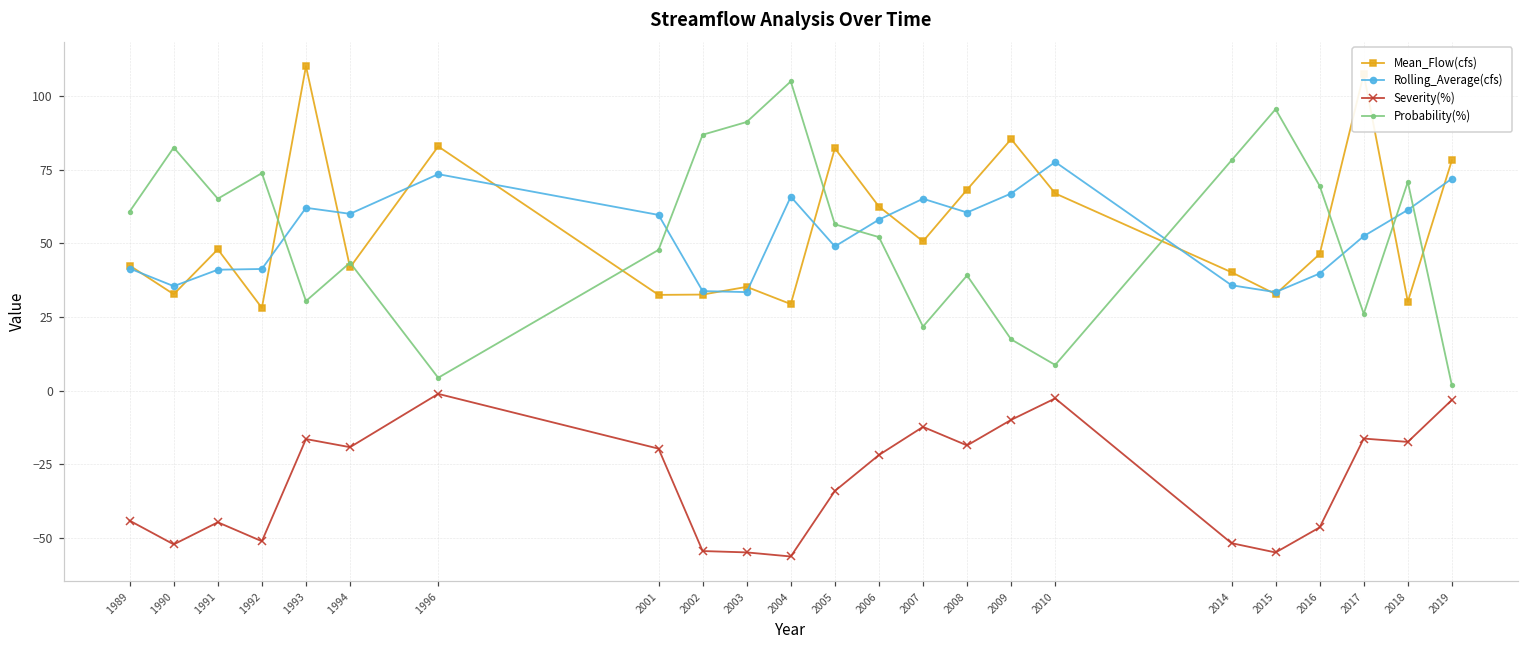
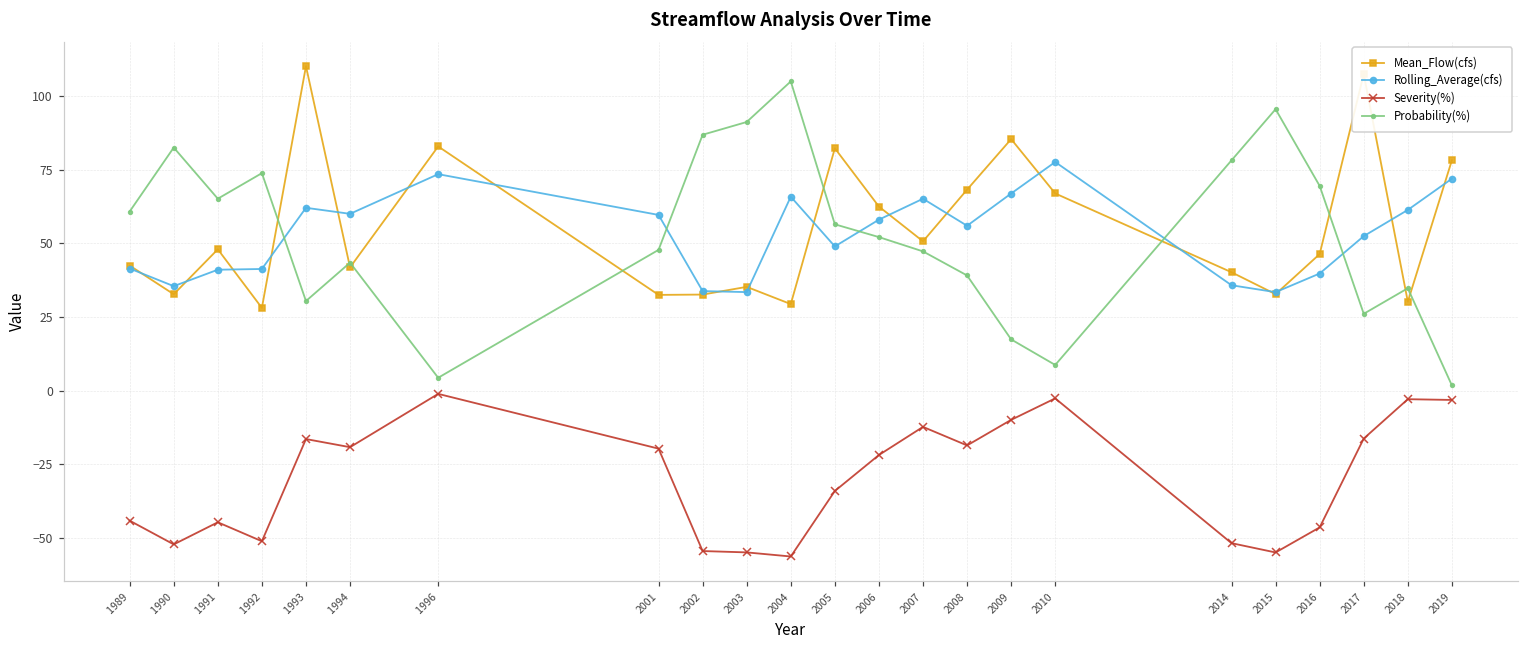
  {
    "Mean_Flow(cfs)": {
      "1989": 42,
      "1990": 33,
      "1991": 48,
      "1992": 28,
      "1993": 110,
      "1994": 42,
      "1996": 83,
      "2001": 33,
      "2002": 33,
      "2003": 35,
      "2004": 29,
      "2005": 82,
      "2006": 63,
      "2007": 51,
      "2008": 68,
      "2009": 85,
      "2010": 67,
      "2014": 40,
      "2016": 46,
      "2018": 30,
      "2019": 78
    },
    "Rolling_Average(cfs)": {
      "1989": 41,
      "1990": 35,
      "1991": 41,
      "1992": 41,
      "1993": 62,
      "1994": 60,
      "1996": 74,
      "2001": 60,
      "2002": 34,
      "2003": 33,
      "2004": 66,
      "2005": 49,
      "2006": 58,
      "2007": 65,
-     "2008": 61,
+     "2008": 56,
      "2009": 67,
      "2010": 78,
      "2014": 36,
      "2016": 40,
      "2017": 53,
      "2018": 61,
      "2019": 72
    },
    "Severity(%)": {
      "1989": -44,
      "1990": -52,
      "1991": -45,
      "1992": -51,
      "1993": -16,
      "1994": -19,
      "1996": -1,
      "2001": -20,
      "2002": -55,
      "2003": -55,
      "2004": -56,
      "2005": -34,
      "2006": -22,
      "2007": -12,
      "2008": -19,
      "2009": -10,
      "2010": -3,
      "2014": -52,
      "2015": -55,
      "2016": -47,
      "2017": -16,
-     "2018": -17,
+     "2018": -3,
      "2019": -3
    },
    "Probability(%)": {
      "1989": 61,
      "1990": 83,
      "1991": 65,
      "1992": 74,
      "1993": 30,
      "1994": 43,
      "1996": 4,
      "2001": 48,
      "2002": 87,
      "2003": 91,
      "2004": 105,
      "2005": 57,
      "2006": 52,
-     "2007": 22,
+     "2007": 47,
      "2008": 39,
      "2009": 17,
      "2010": 9,
      "2014": 78,
      "2015": 96,
      "2016": 70,
      "2017": 26,
-     "2018": 71,
+     "2018": 35,
      "2019": 2
    }
  }
